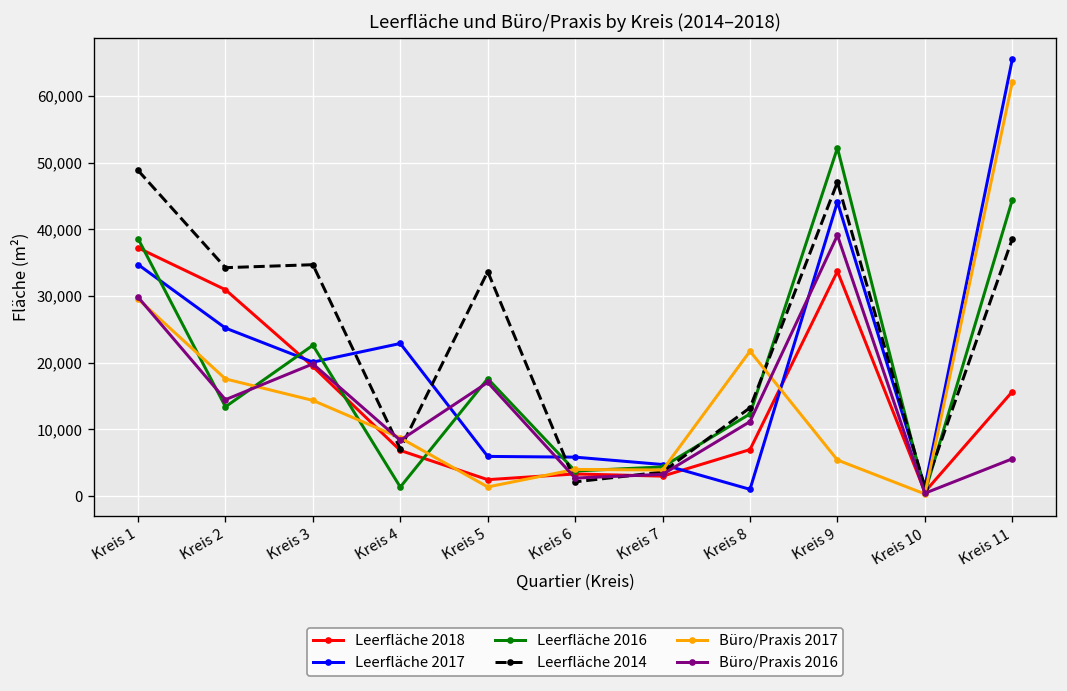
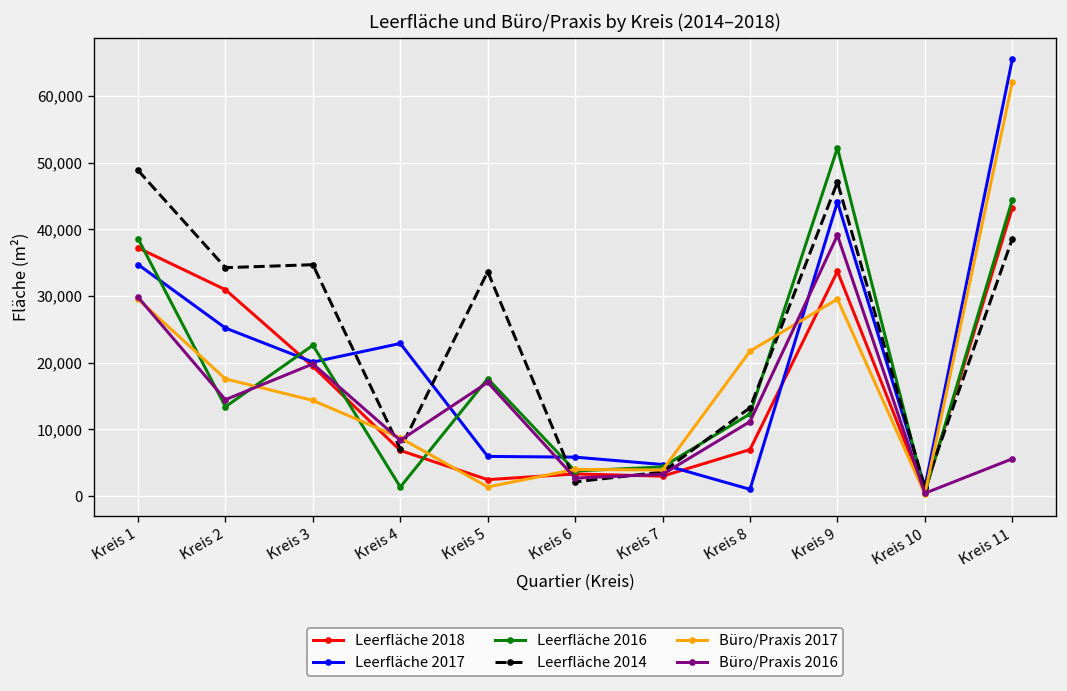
  {
    "Leerfläche 2018": {
      "Kreis 1": "37,000",
      "Kreis 2": "31,000",
      "Kreis 5": "2,000",
      "Kreis 8": "7,000",
      "Kreis 9": "34,000",
-     "Kreis 11": "16,000"
+     "Kreis 11": "43,000"
    },
    "Leerfläche 2017": {
      "Kreis 1": "35,000",
      "Kreis 2": "25,000",
      "Kreis 4": "23,000",
      "Kreis 5": "6,000",
      "Kreis 6": "6,000",
      "Kreis 8": "1,000",
      "Kreis 9": "44,000",
      "Kreis 11": "65,000"
    },
    "Leerfläche 2016": {
      "Kreis 1": "39,000",
      "Kreis 2": "13,000",
      "Kreis 3": "23,000",
      "Kreis 4": "1,000",
      "Kreis 5": "18,000",
      "Kreis 8": "12,000",
      "Kreis 9": "52,000",
      "Kreis 11": "44,000"
    },
    "Leerfläche 2014": {
      "Kreis 1": "49,000",
      "Kreis 2": "34,000",
      "Kreis 3": "35,000",
      "Kreis 5": "34,000",
      "Kreis 6": "2,000",
      "Kreis 8": "13,000",
      "Kreis 9": "47,000",
      "Kreis 11": "39,000"
    },
    "Büro/Praxis 2017": {
      "Kreis 2": "18,000",
      "Kreis 3": "14,000",
      "Kreis 5": "1,000",
      "Kreis 8": "22,000",
-     "Kreis 9": "5,000",
+     "Kreis 9": "30,000",
      "Kreis 11": "62,000"
    },
    "Büro/Praxis 2016": {
      "Kreis 2": "14,000",
      "Kreis 5": "17,000",
      "Kreis 6": "3,000",
      "Kreis 8": "11,000",
      "Kreis 9": "39,000",
      "Kreis 11": "6,000"
    }
  }
